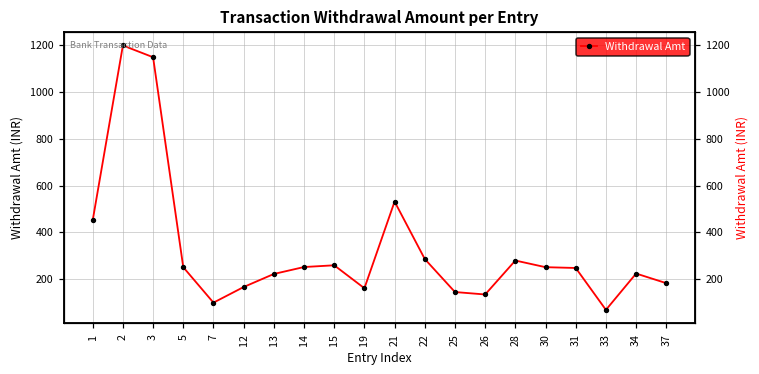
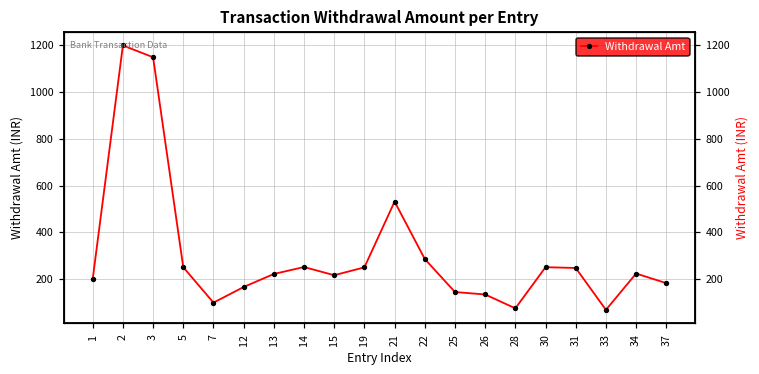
  {
-   "1": 450,
+   "1": 200,
    "2": 1200,
    "3": 1150,
    "5": 250,
    "7": 100,
    "12": 170,
    "13": 220,
    "14": 250,
-   "15": 260,
-   "19": 160,
+   "15": 220,
+   "19": 250,
    "21": 530,
    "22": 290,
    "25": 140,
    "26": 130,
-   "28": 280,
+   "28": 70,
    "30": 250,
    "31": 250,
    "33": 70,
    "34": 220,
    "37": 180
  }
